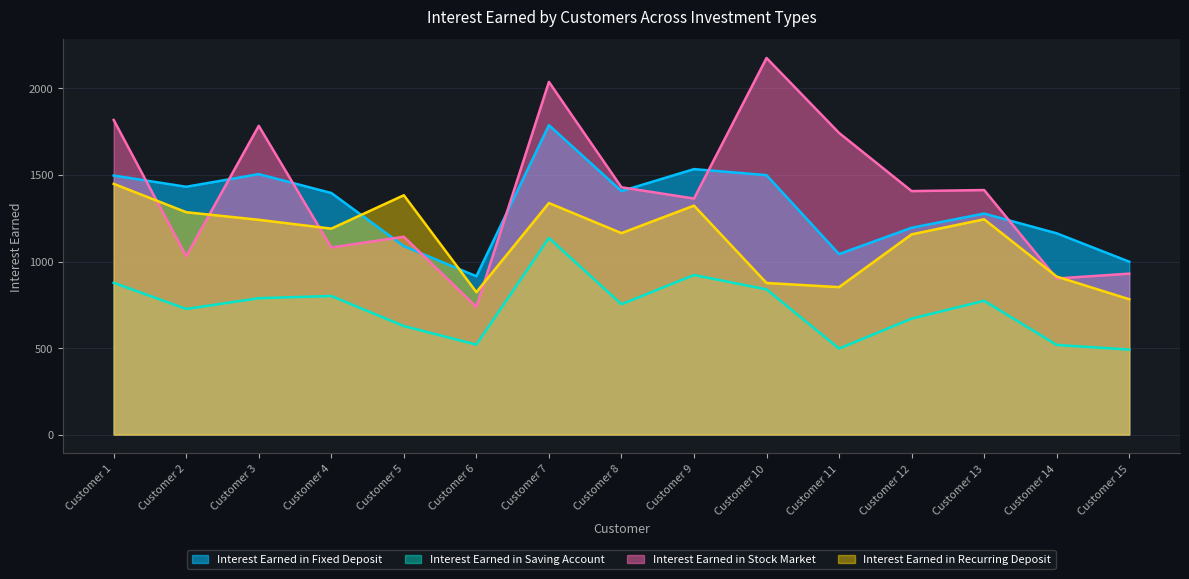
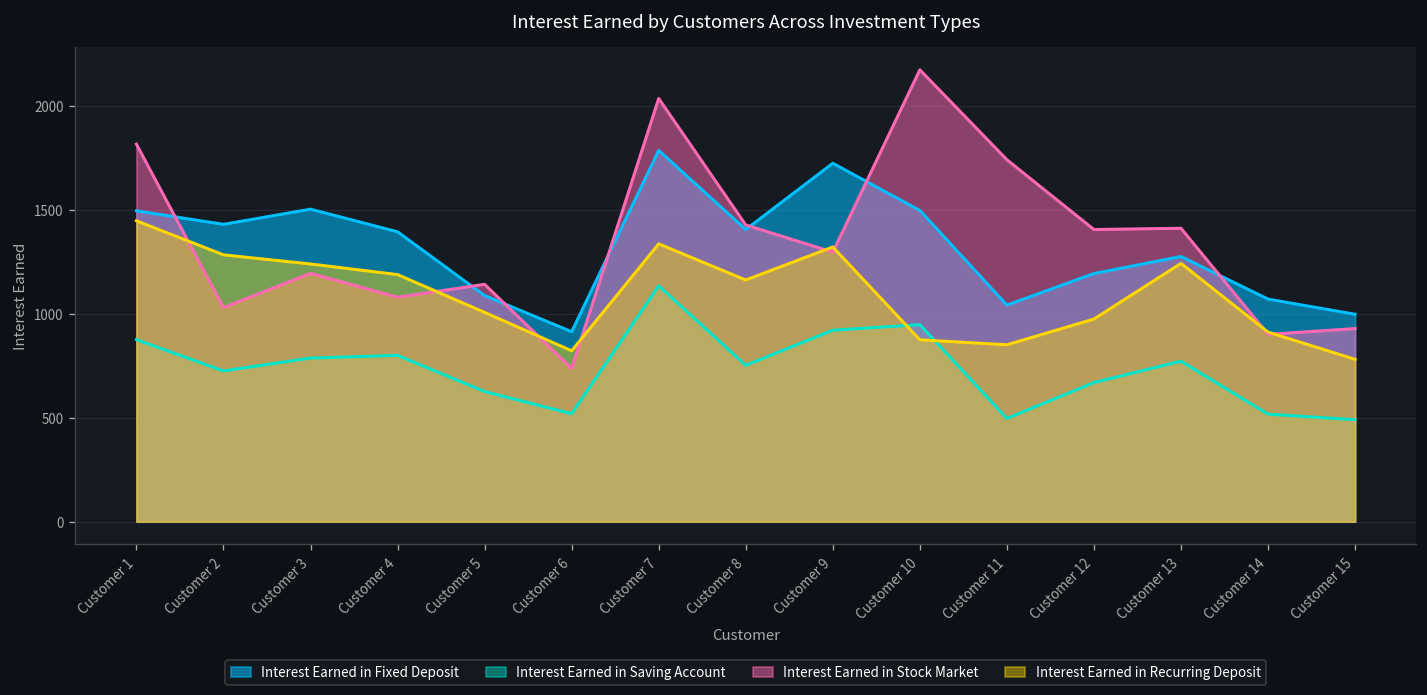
  {
    "Interest Earned in Fixed Deposit": {
      "Customer 1": 1500,
      "Customer 2": 1430,
      "Customer 3": 1510,
      "Customer 4": 1400,
      "Customer 5": 1090,
      "Customer 6": 920,
      "Customer 7": 1790,
      "Customer 8": 1410,
-     "Customer 9": 1530,
+     "Customer 9": 1730,
      "Customer 10": 1500,
      "Customer 11": 1040,
      "Customer 12": 1200,
      "Customer 13": 1280,
-     "Customer 14": 1160,
+     "Customer 14": 1070,
      "Customer 15": 1000
    },
    "Interest Earned in Saving Account": {
      "Customer 1": 880,
      "Customer 2": 730,
      "Customer 3": 790,
      "Customer 4": 800,
      "Customer 5": 630,
      "Customer 6": 520,
      "Customer 7": 1140,
      "Customer 8": 750,
      "Customer 9": 920,
-     "Customer 10": 840,
+     "Customer 10": 950,
      "Customer 11": 500,
      "Customer 12": 670,
      "Customer 13": 770,
      "Customer 14": 520,
      "Customer 15": 490
    },
    "Interest Earned in Stock Market": {
      "Customer 1": 1820,
      "Customer 2": 1030,
-     "Customer 3": 1780,
+     "Customer 3": 1200,
      "Customer 4": 1080,
      "Customer 5": 1140,
      "Customer 6": 740,
      "Customer 7": 2040,
      "Customer 8": 1430,
-     "Customer 9": 1360,
+     "Customer 9": 1300,
      "Customer 10": 2180,
      "Customer 11": 1740,
      "Customer 12": 1410,
      "Customer 13": 1410,
      "Customer 15": 930
    },
    "Interest Earned in Recurring Deposit": {
      "Customer 1": 1450,
      "Customer 2": 1290,
      "Customer 3": 1240,
      "Customer 4": 1190,
-     "Customer 5": 1380,
+     "Customer 5": 1010,
      "Customer 6": 820,
      "Customer 7": 1340,
      "Customer 8": 1160,
      "Customer 9": 1320,
      "Customer 10": 880,
      "Customer 11": 850,
-     "Customer 12": 1160,
+     "Customer 12": 980,
      "Customer 13": 1240,
      "Customer 15": 780
    }
  }
